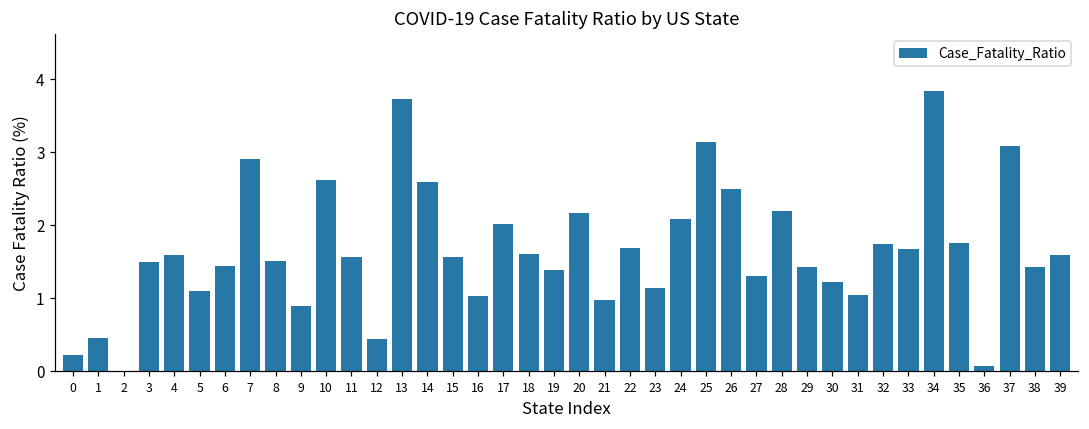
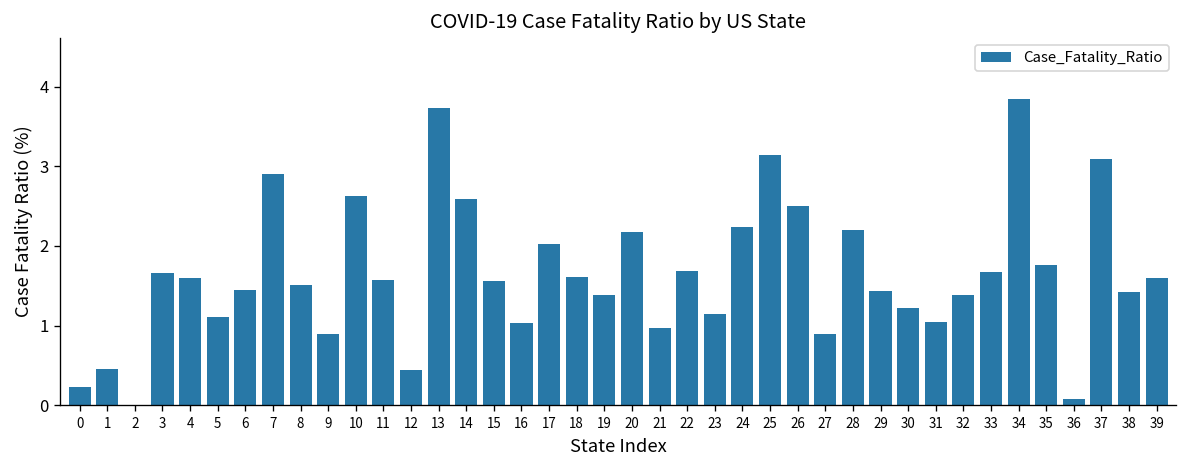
  {
    "0": 0.2,
    "1": 0.5,
    "2": 0.0,
-   "3": 1.5,
+   "3": 1.7,
    "4": 1.6,
    "5": 1.1,
    "6": 1.4,
    "7": 2.9,
    "8": 1.5,
    "9": 0.9,
    "10": 2.6,
    "11": 1.6,
    "12": 0.4,
    "13": 3.7,
    "14": 2.6,
    "15": 1.6,
    "16": 1.0,
    "17": 2.0,
    "18": 1.6,
    "19": 1.4,
    "20": 2.2,
    "21": 1.0,
    "22": 1.7,
    "23": 1.1,
-   "24": 2.1,
+   "24": 2.2,
    "25": 3.1,
    "26": 2.5,
-   "27": 1.3,
+   "27": 0.9,
    "28": 2.2,
    "29": 1.4,
    "30": 1.2,
    "31": 1.0,
-   "32": 1.7,
+   "32": 1.4,
    "33": 1.7,
    "34": 3.8,
    "35": 1.8,
    "36": 0.1,
    "37": 3.1,
    "38": 1.4,
    "39": 1.6
  }
